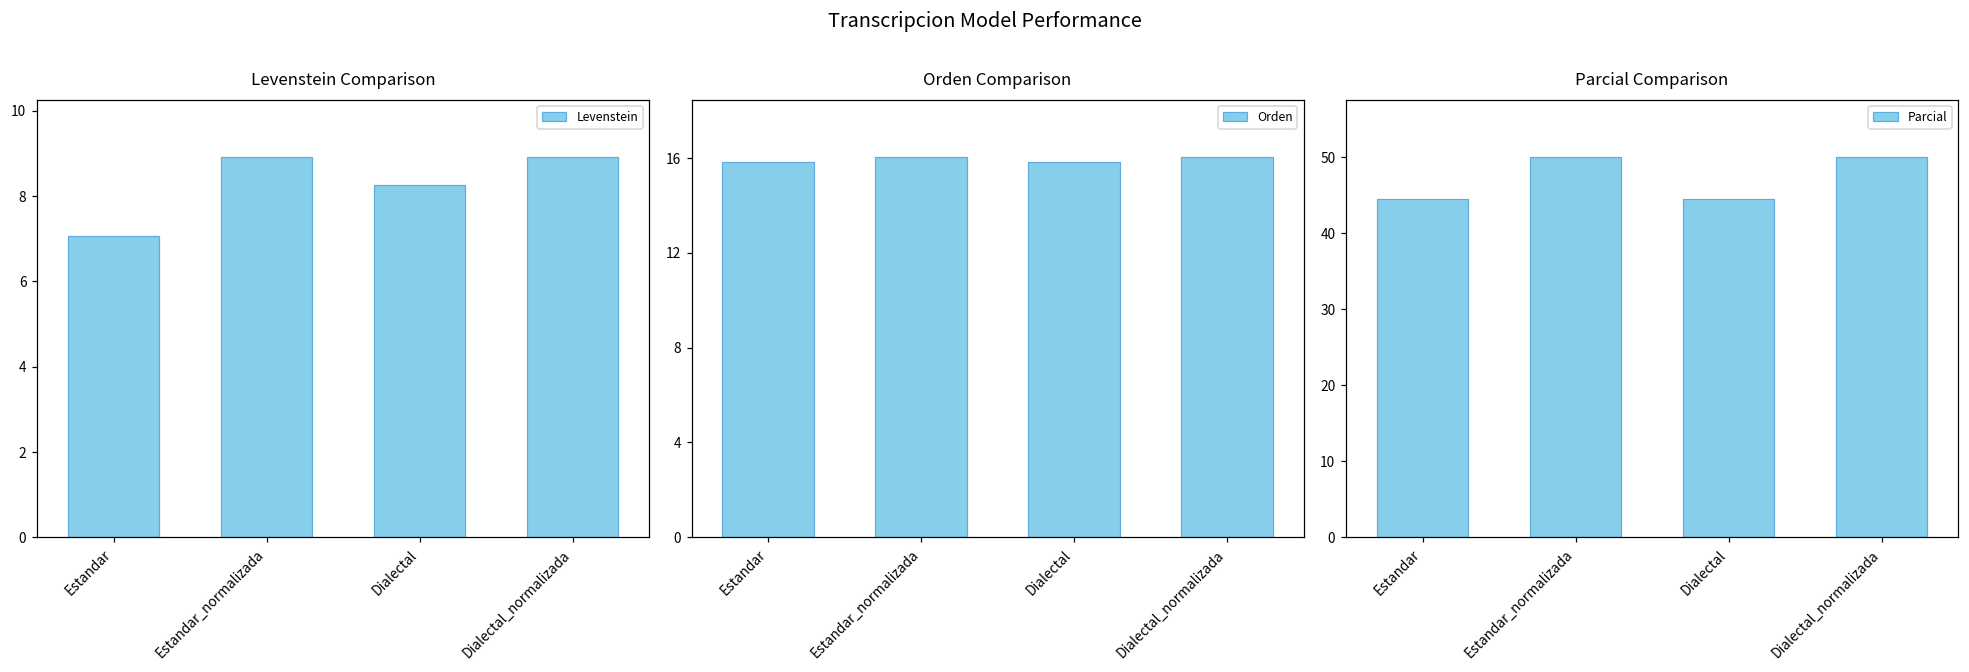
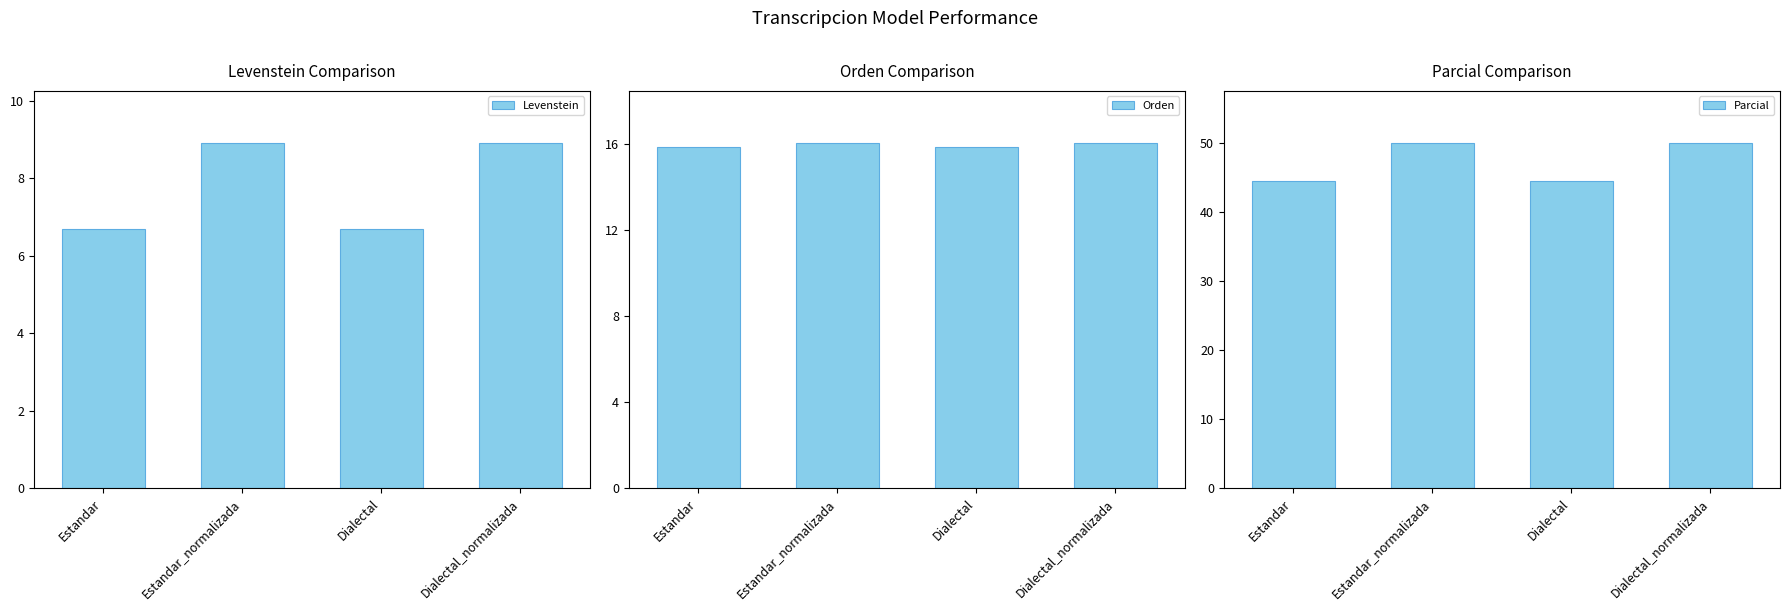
  {
    "Levenstein Comparison": {
-     "Estandar": 7.1,
+     "Estandar": 6.7,
      "Estandar_normalizada": 8.9,
-     "Dialectal": 8.3,
+     "Dialectal": 6.7,
      "Dialectal_normalizada": 8.9
    },
    "Orden Comparison": {
      "Estandar": 15.9,
      "Estandar_normalizada": 16.0,
      "Dialectal": 15.9,
      "Dialectal_normalizada": 16.0
    },
    "Parcial Comparison": {
      "Estandar": 44,
      "Estandar_normalizada": 50,
      "Dialectal": 44,
      "Dialectal_normalizada": 50
    }
  }
